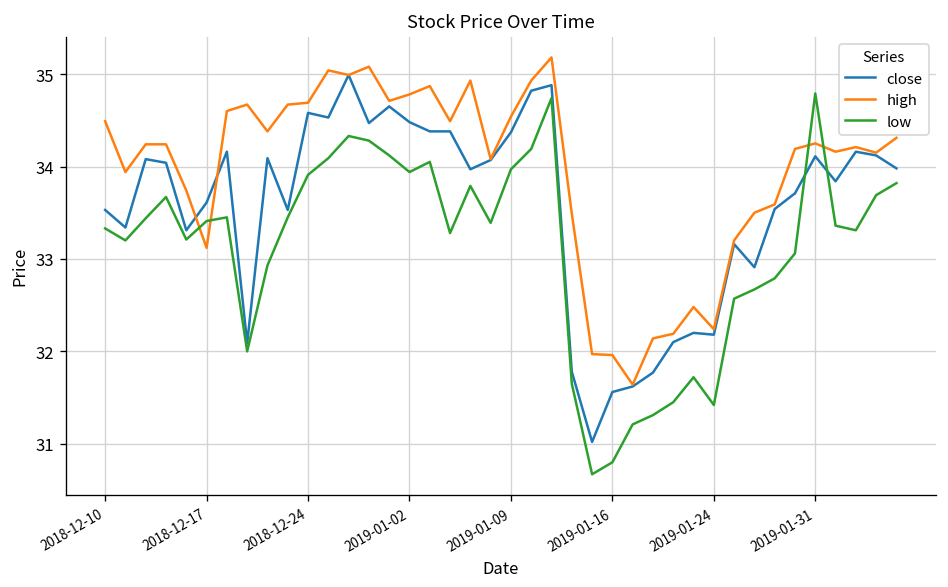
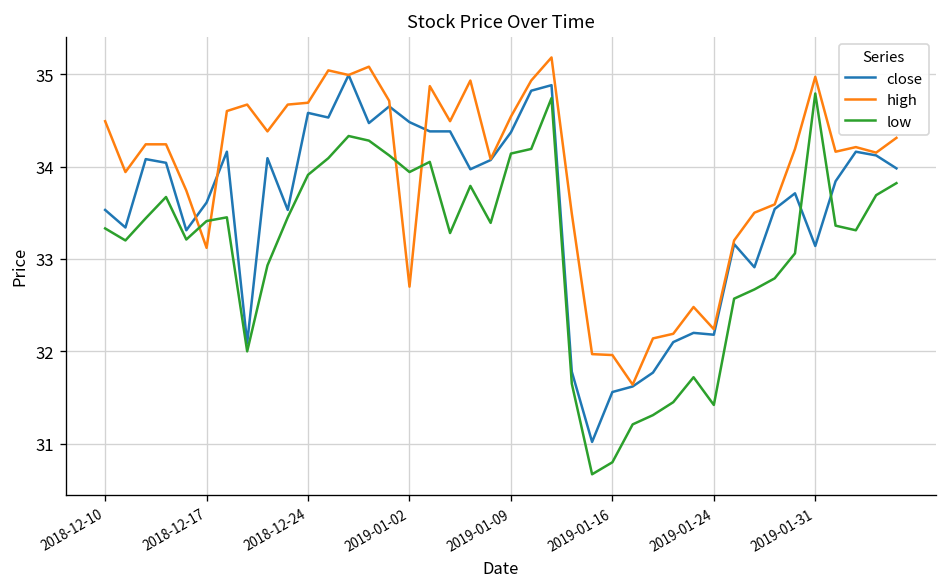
  {
    "close": {
      "2018-12-10": 33.5,
      "2018-12-17": 33.6,
      "2018-12-24": 34.6,
      "2019-01-02": 34.5,
      "2019-01-09": 34.4,
      "2019-01-16": 31.6,
      "2019-01-24": 32.2,
-     "2019-01-31": 34.1
+     "2019-01-31": 33.1
    },
    "high": {
      "2018-12-10": 34.5,
      "2018-12-17": 33.1,
      "2018-12-24": 34.7,
-     "2019-01-02": 34.8,
+     "2019-01-02": 32.7,
      "2019-01-09": 34.5,
      "2019-01-16": 32.0,
      "2019-01-24": 32.2,
-     "2019-01-31": 34.3
+     "2019-01-31": 35.0
    },
    "low": {
      "2018-12-10": 33.3,
      "2018-12-17": 33.4,
      "2018-12-24": 33.9,
      "2019-01-02": 33.9,
-     "2019-01-09": 34.0,
+     "2019-01-09": 34.1,
      "2019-01-16": 30.8,
      "2019-01-24": 31.4,
      "2019-01-31": 34.8
    }
  }
